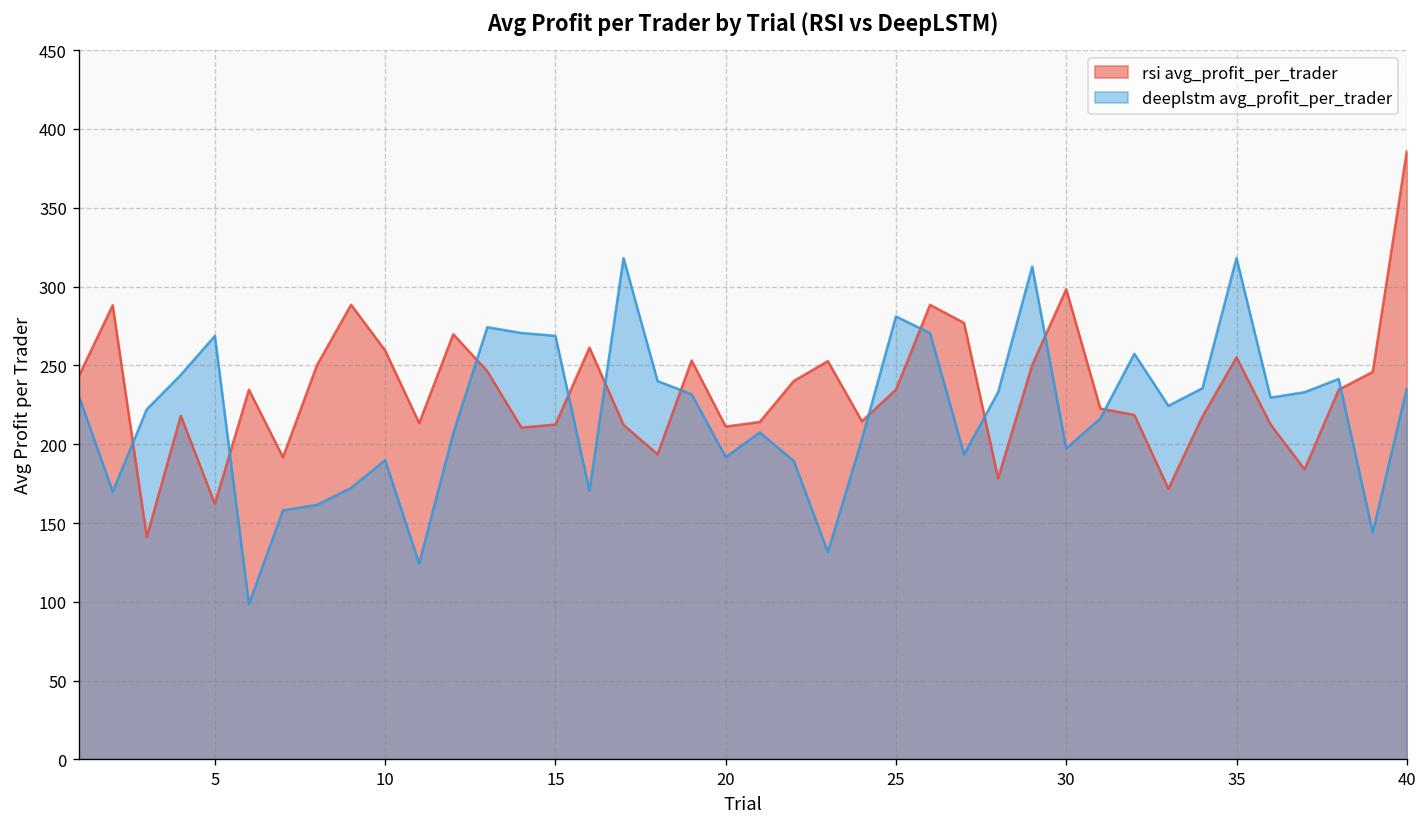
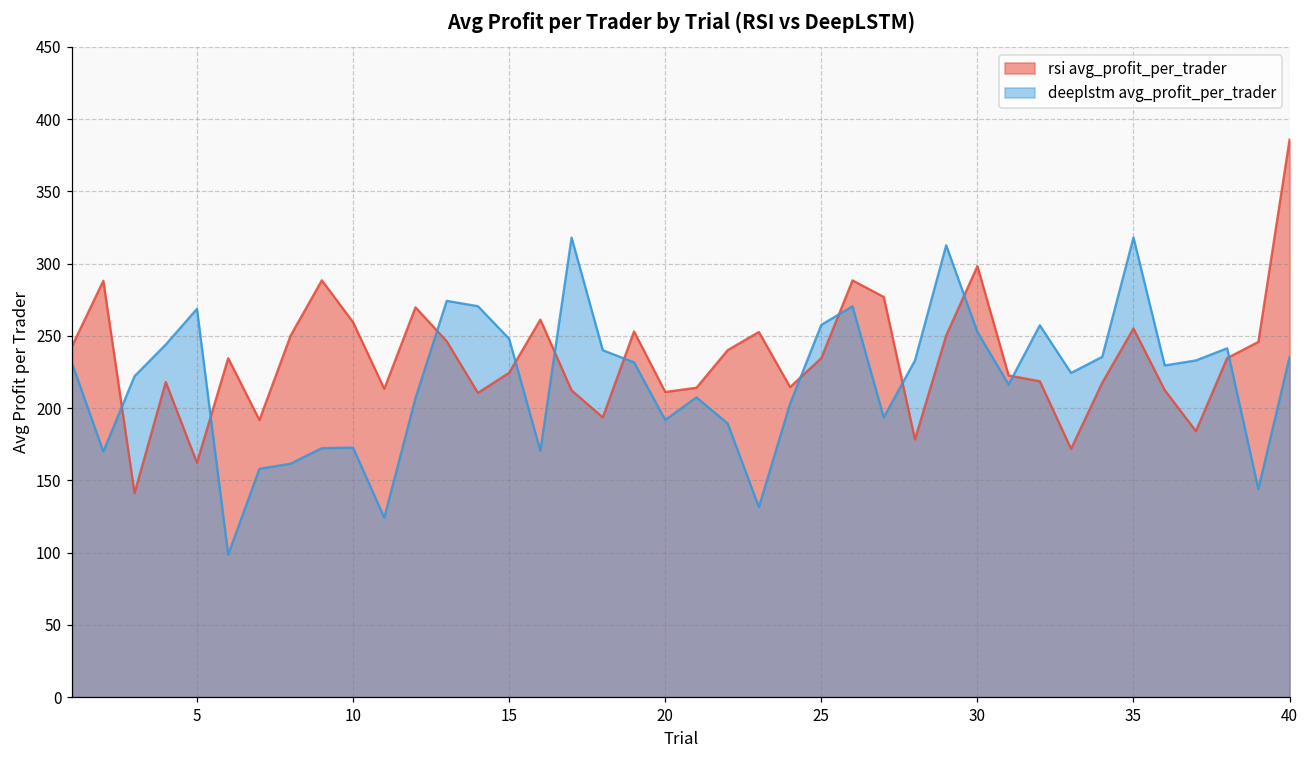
  {
    "rsi avg_profit_per_trader": {
      "5": 162,
      "10": 259,
-     "15": 212,
+     "15": 224,
      "20": 211,
      "25": 235,
      "30": 298,
      "35": 255,
      "40": 386
    },
    "deeplstm avg_profit_per_trader": {
      "5": 269,
-     "10": 190,
-     "15": 269,
+     "10": 173,
+     "15": 248,
      "20": 192,
-     "25": 281,
-     "30": 197,
+     "25": 258,
+     "30": 253,
      "35": 318,
      "40": 235
    }
  }
